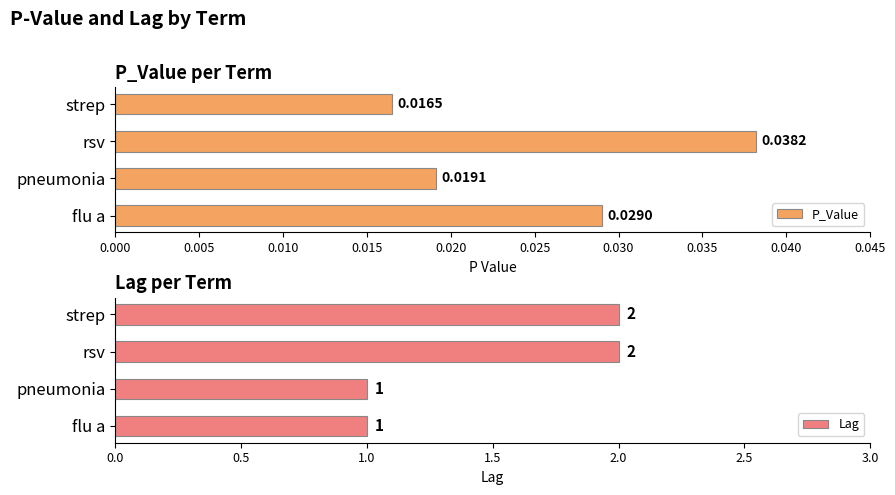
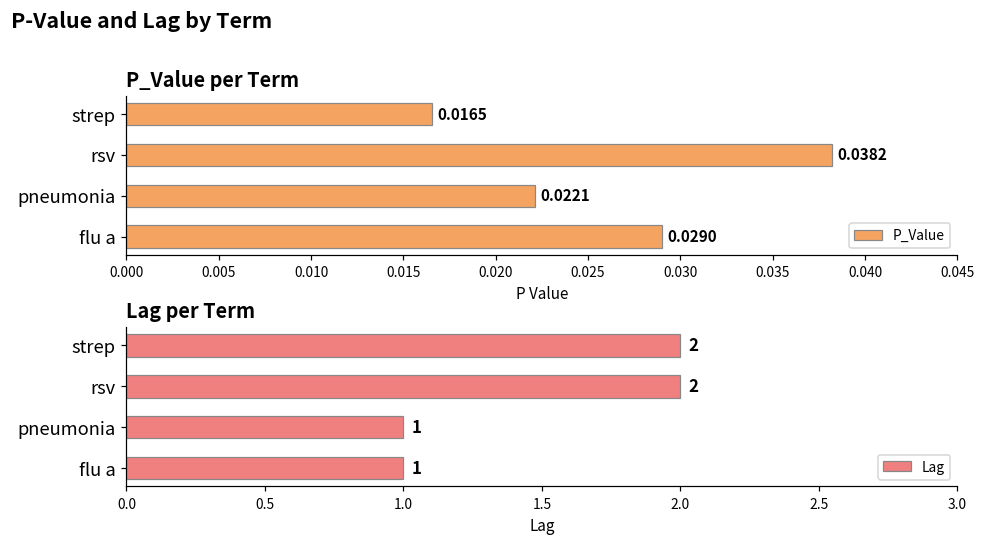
  {
    "P_Value per Term": {
      "strep": 0.0165,
      "rsv": 0.0382,
-     "pneumonia": 0.0191,
+     "pneumonia": 0.0221,
      "flu a": 0.0290
    },
    "Lag per Term": {
      "strep": 2,
      "rsv": 2,
      "pneumonia": 1,
      "flu a": 1
    }
  }
